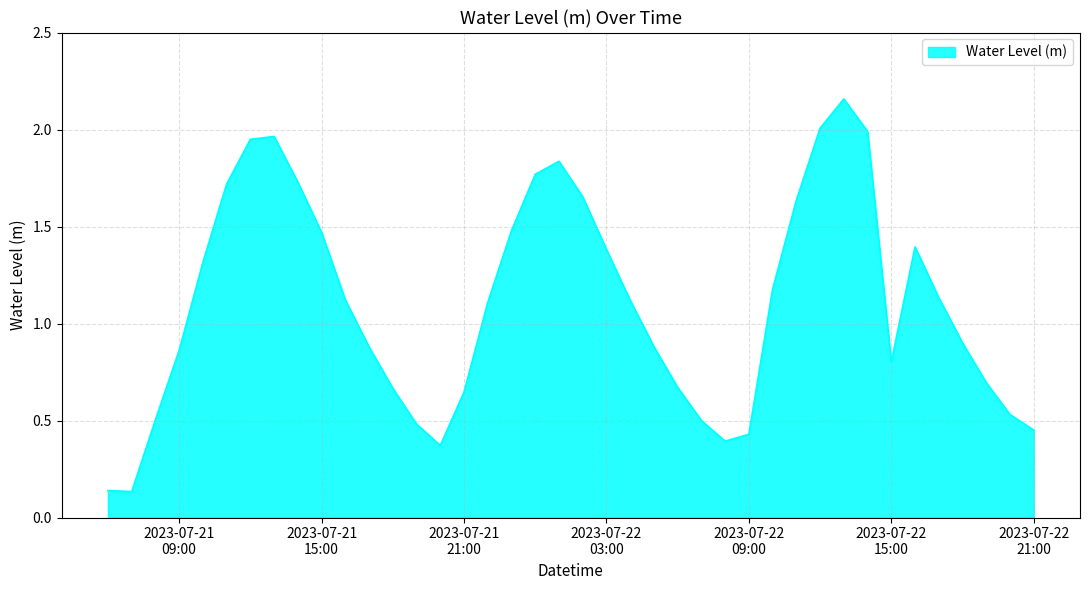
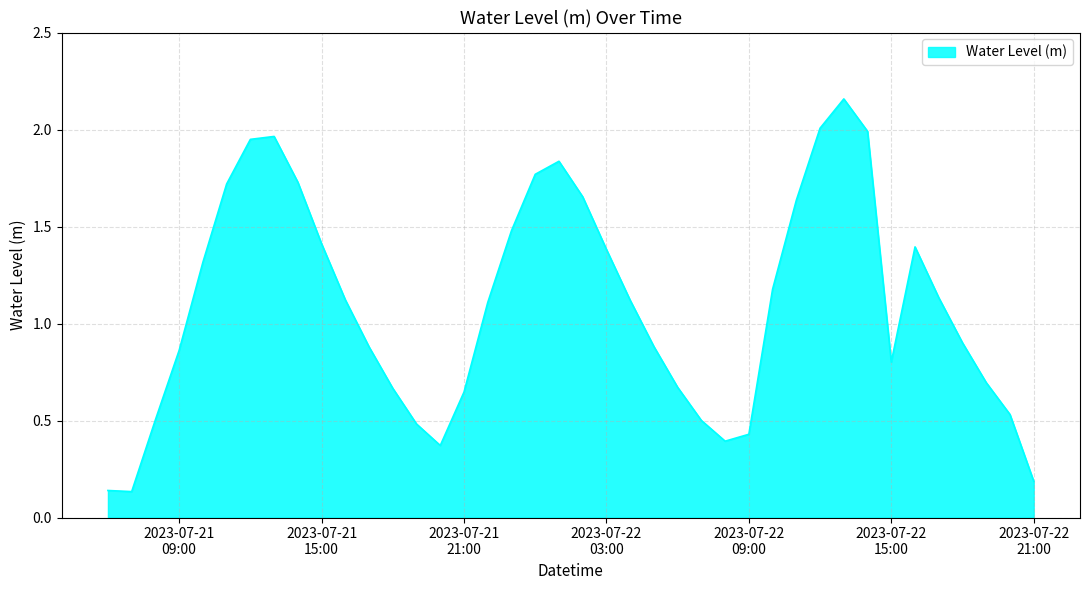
  {
    "2023-07-21 09:00": 0.86,
-   "2023-07-21 15:00": 1.47,
+   "2023-07-21 15:00": 1.41,
    "2023-07-21 21:00": 0.65,
    "2023-07-22 03:00": 1.38,
    "2023-07-22 09:00": 0.43,
    "2023-07-22 15:00": 0.80,
-   "2023-07-22 21:00": 0.45
+   "2023-07-22 21:00": 0.19
  }
